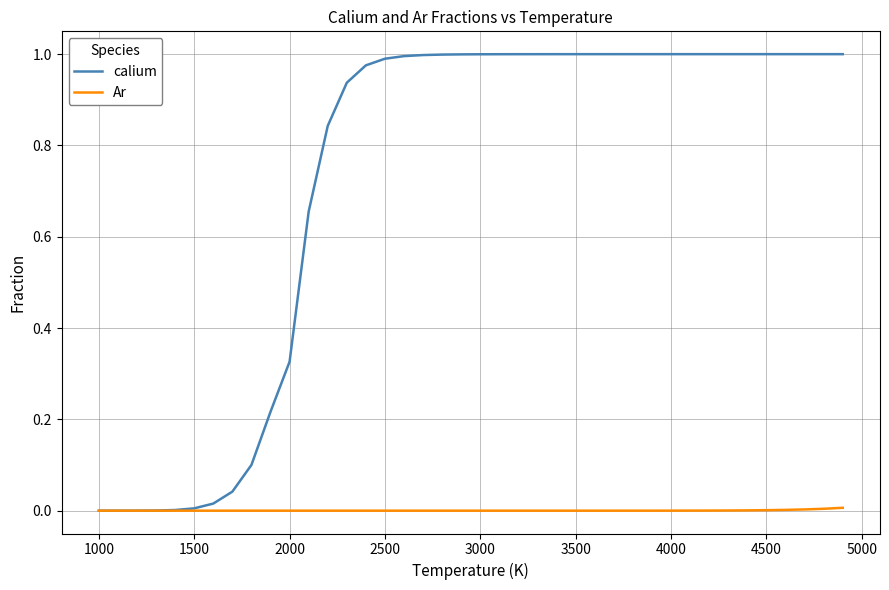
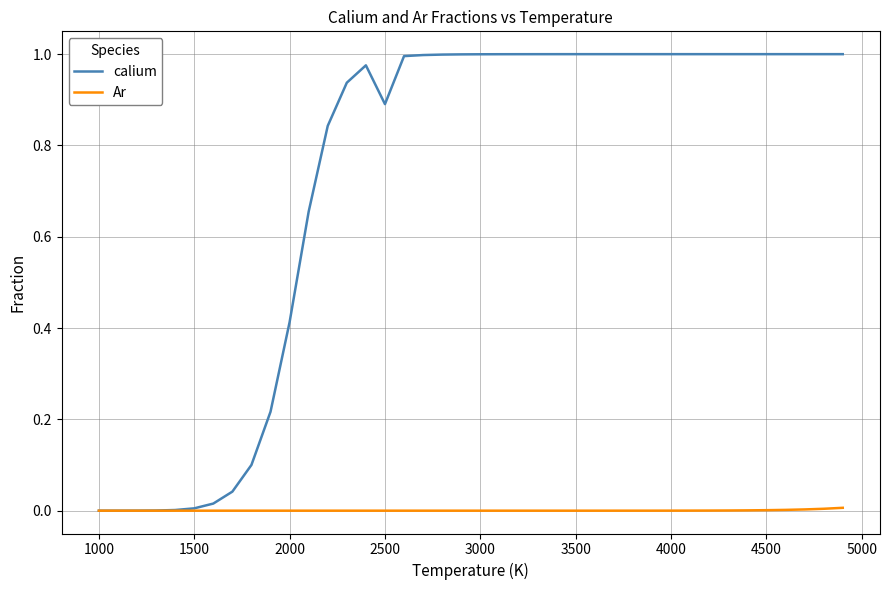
  {
    "calium": {
-     "2000": 0.33,
-     "2500": 0.99,
+     "2000": 0.41,
+     "2500": 0.89,
      "3000": 1.00,
      "3500": 1.00,
      "4000": 1.00,
      "4500": 1.00
    },
    "Ar": {
      "2000": 0.00,
      "2500": 0.00,
      "3000": 0.00,
      "3500": 0.00,
      "4000": 0.00,
      "4500": 0.00
    }
  }
